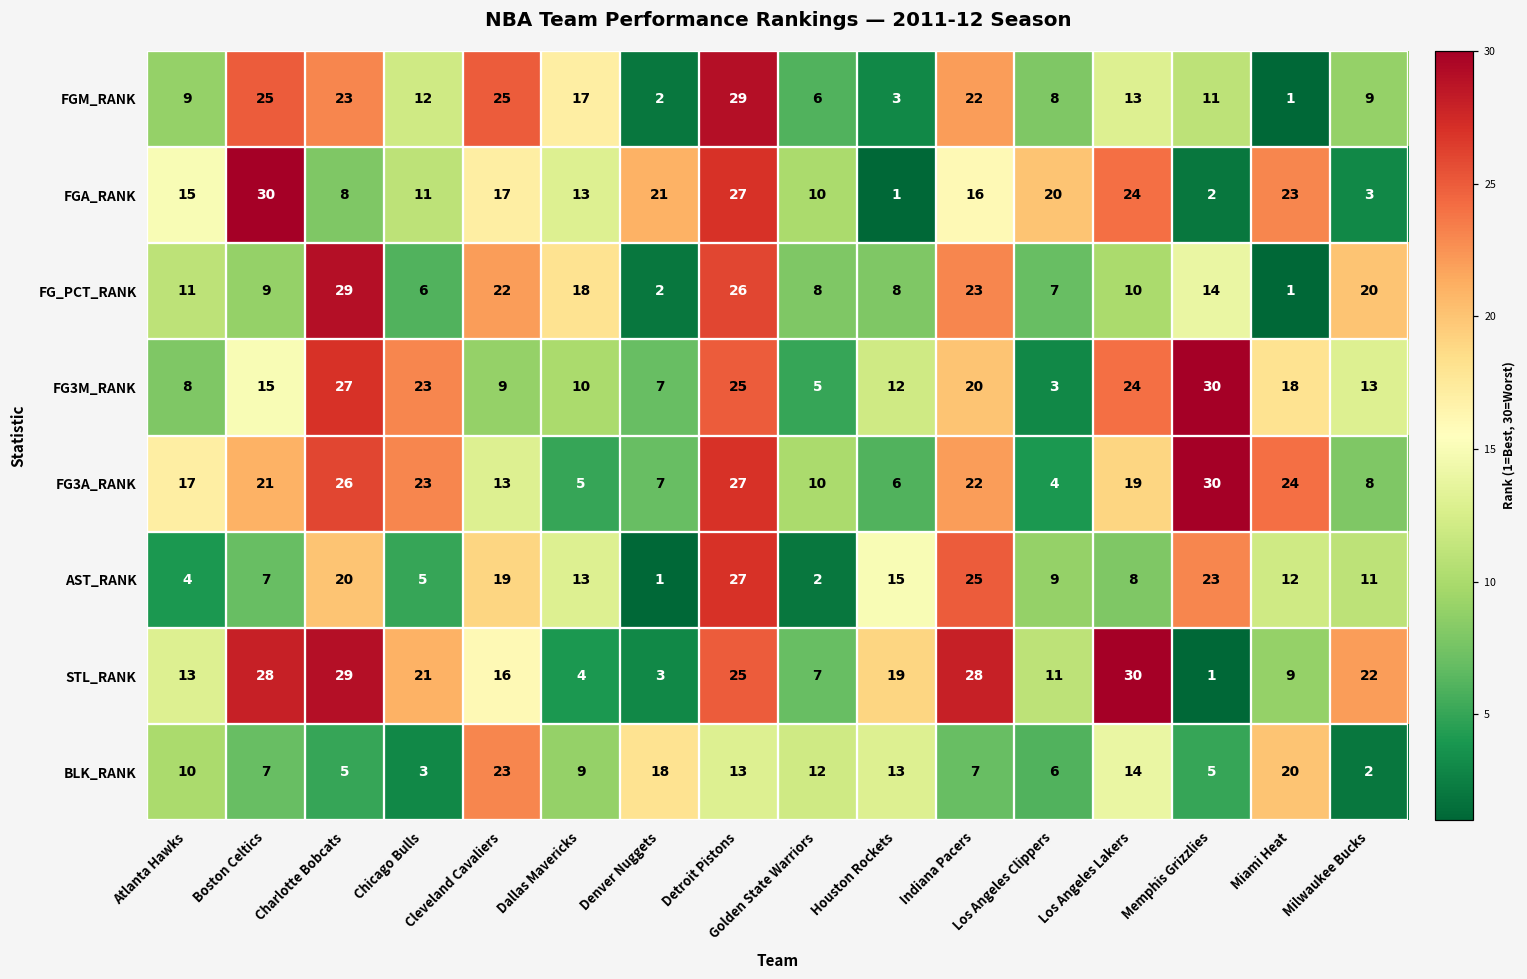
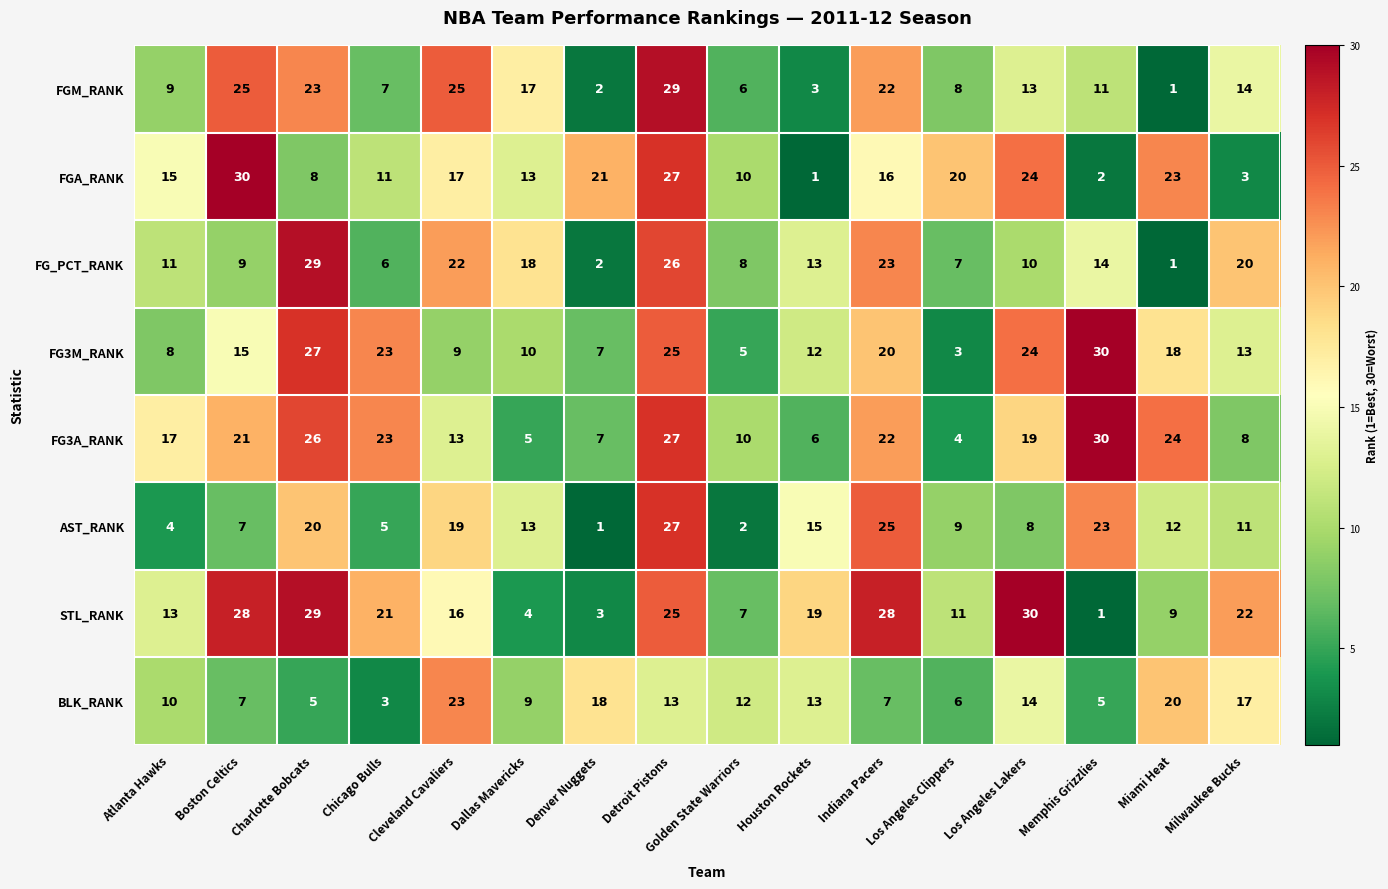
  {
    "FGM_RANK": {
      "Atlanta Hawks": 9,
      "Boston Celtics": 25,
      "Charlotte Bobcats": 23,
-     "Chicago Bulls": 12,
+     "Chicago Bulls": 7,
      "Cleveland Cavaliers": 25,
      "Dallas Mavericks": 17,
      "Denver Nuggets": 2,
      "Detroit Pistons": 29,
      "Golden State Warriors": 6,
      "Houston Rockets": 3,
      "Indiana Pacers": 22,
      "Los Angeles Clippers": 8,
      "Los Angeles Lakers": 13,
      "Memphis Grizzlies": 11,
      "Miami Heat": 1,
-     "Milwaukee Bucks": 9
+     "Milwaukee Bucks": 14
    },
    "FGA_RANK": {
      "Atlanta Hawks": 15,
      "Boston Celtics": 30,
      "Charlotte Bobcats": 8,
      "Chicago Bulls": 11,
      "Cleveland Cavaliers": 17,
      "Dallas Mavericks": 13,
      "Denver Nuggets": 21,
      "Detroit Pistons": 27,
      "Golden State Warriors": 10,
      "Houston Rockets": 1,
      "Indiana Pacers": 16,
      "Los Angeles Clippers": 20,
      "Los Angeles Lakers": 24,
      "Memphis Grizzlies": 2,
      "Miami Heat": 23,
      "Milwaukee Bucks": 3
    },
    "FG_PCT_RANK": {
      "Atlanta Hawks": 11,
      "Boston Celtics": 9,
      "Charlotte Bobcats": 29,
      "Chicago Bulls": 6,
      "Cleveland Cavaliers": 22,
      "Dallas Mavericks": 18,
      "Denver Nuggets": 2,
      "Detroit Pistons": 26,
      "Golden State Warriors": 8,
-     "Houston Rockets": 8,
+     "Houston Rockets": 13,
      "Indiana Pacers": 23,
      "Los Angeles Clippers": 7,
      "Los Angeles Lakers": 10,
      "Memphis Grizzlies": 14,
      "Miami Heat": 1,
      "Milwaukee Bucks": 20
    },
    "FG3M_RANK": {
      "Atlanta Hawks": 8,
      "Boston Celtics": 15,
      "Charlotte Bobcats": 27,
      "Chicago Bulls": 23,
      "Cleveland Cavaliers": 9,
      "Dallas Mavericks": 10,
      "Denver Nuggets": 7,
      "Detroit Pistons": 25,
      "Golden State Warriors": 5,
      "Houston Rockets": 12,
      "Indiana Pacers": 20,
      "Los Angeles Clippers": 3,
      "Los Angeles Lakers": 24,
      "Memphis Grizzlies": 30,
      "Miami Heat": 18,
      "Milwaukee Bucks": 13
    },
    "FG3A_RANK": {
      "Atlanta Hawks": 17,
      "Boston Celtics": 21,
      "Charlotte Bobcats": 26,
      "Chicago Bulls": 23,
      "Cleveland Cavaliers": 13,
      "Dallas Mavericks": 5,
      "Denver Nuggets": 7,
      "Detroit Pistons": 27,
      "Golden State Warriors": 10,
      "Houston Rockets": 6,
      "Indiana Pacers": 22,
      "Los Angeles Clippers": 4,
      "Los Angeles Lakers": 19,
      "Memphis Grizzlies": 30,
      "Miami Heat": 24,
      "Milwaukee Bucks": 8
    },
    "AST_RANK": {
      "Atlanta Hawks": 4,
      "Boston Celtics": 7,
      "Charlotte Bobcats": 20,
      "Chicago Bulls": 5,
      "Cleveland Cavaliers": 19,
      "Dallas Mavericks": 13,
      "Denver Nuggets": 1,
      "Detroit Pistons": 27,
      "Golden State Warriors": 2,
      "Houston Rockets": 15,
      "Indiana Pacers": 25,
      "Los Angeles Clippers": 9,
      "Los Angeles Lakers": 8,
      "Memphis Grizzlies": 23,
      "Miami Heat": 12,
      "Milwaukee Bucks": 11
    },
    "STL_RANK": {
      "Atlanta Hawks": 13,
      "Boston Celtics": 28,
      "Charlotte Bobcats": 29,
      "Chicago Bulls": 21,
      "Cleveland Cavaliers": 16,
      "Dallas Mavericks": 4,
      "Denver Nuggets": 3,
      "Detroit Pistons": 25,
      "Golden State Warriors": 7,
      "Houston Rockets": 19,
      "Indiana Pacers": 28,
      "Los Angeles Clippers": 11,
      "Los Angeles Lakers": 30,
      "Memphis Grizzlies": 1,
      "Miami Heat": 9,
      "Milwaukee Bucks": 22
    },
    "BLK_RANK": {
      "Atlanta Hawks": 10,
      "Boston Celtics": 7,
      "Charlotte Bobcats": 5,
      "Chicago Bulls": 3,
      "Cleveland Cavaliers": 23,
      "Dallas Mavericks": 9,
      "Denver Nuggets": 18,
      "Detroit Pistons": 13,
      "Golden State Warriors": 12,
      "Houston Rockets": 13,
      "Indiana Pacers": 7,
      "Los Angeles Clippers": 6,
      "Los Angeles Lakers": 14,
      "Memphis Grizzlies": 5,
      "Miami Heat": 20,
-     "Milwaukee Bucks": 2
+     "Milwaukee Bucks": 17
    }
  }
